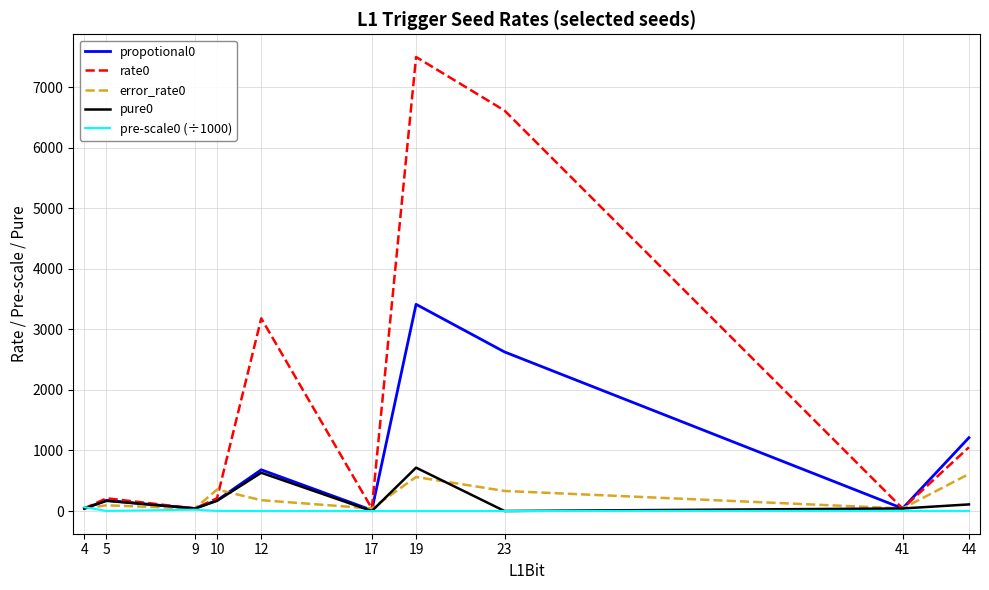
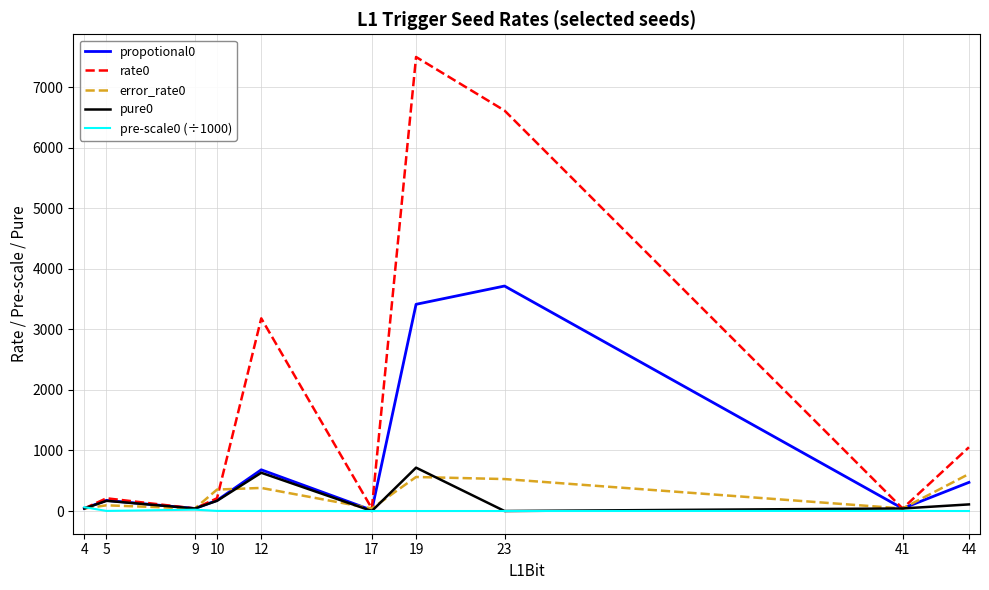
  {
    "propotional0": {
      "12": 700,
      "19": 3400,
-     "23": 2600,
-     "44": 1200
+     "23": 3700,
+     "44": 500
    },
    "rate0": {
      "12": 3200,
      "19": 7500,
      "23": 6600,
      "44": 1100
    },
    "error_rate0": {
      "5": 100,
      "10": 400,
-     "12": 200,
+     "12": 400,
      "19": 600,
-     "23": 300,
+     "23": 500,
      "44": 600
    },
    "pure0": {
      "12": 600,
      "19": 700,
      "44": 100
    },
    "pre-scale0 (÷1000)": {
      "5": 0,
      "10": 0,
      "12": 0,
      "19": 0,
      "44": 0
    }
  }
